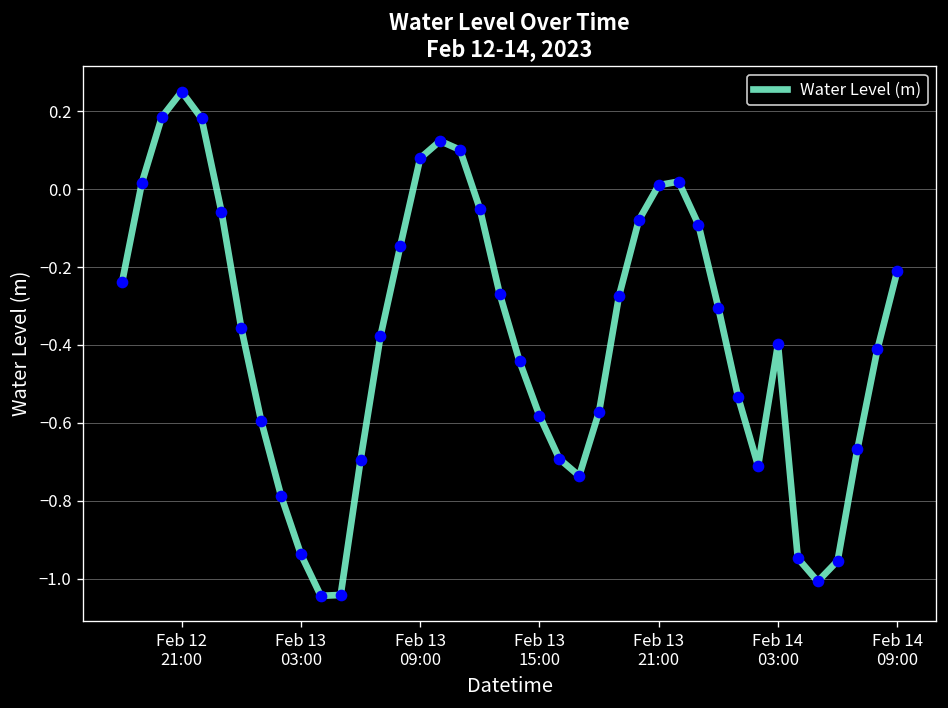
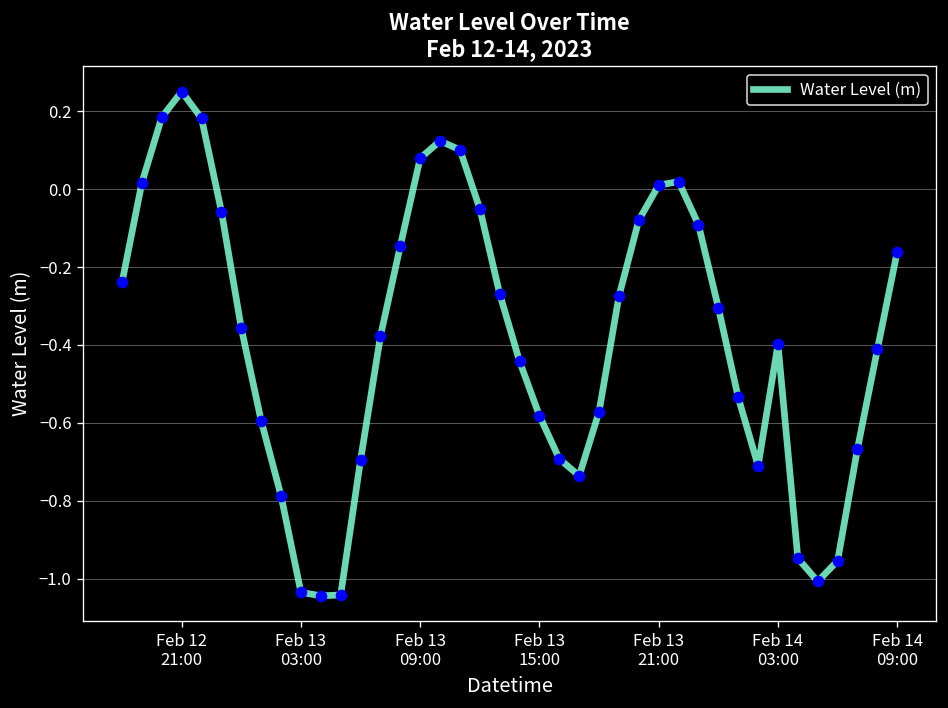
  {
    "Feb 12 21:00": 0.25,
-   "Feb 13 03:00": -0.94,
+   "Feb 13 03:00": -1.04,
    "Feb 13 09:00": 0.08,
    "Feb 13 15:00": -0.58,
    "Feb 13 21:00": 0.01,
    "Feb 14 03:00": -0.40,
-   "Feb 14 09:00": -0.21
+   "Feb 14 09:00": -0.16
  }
